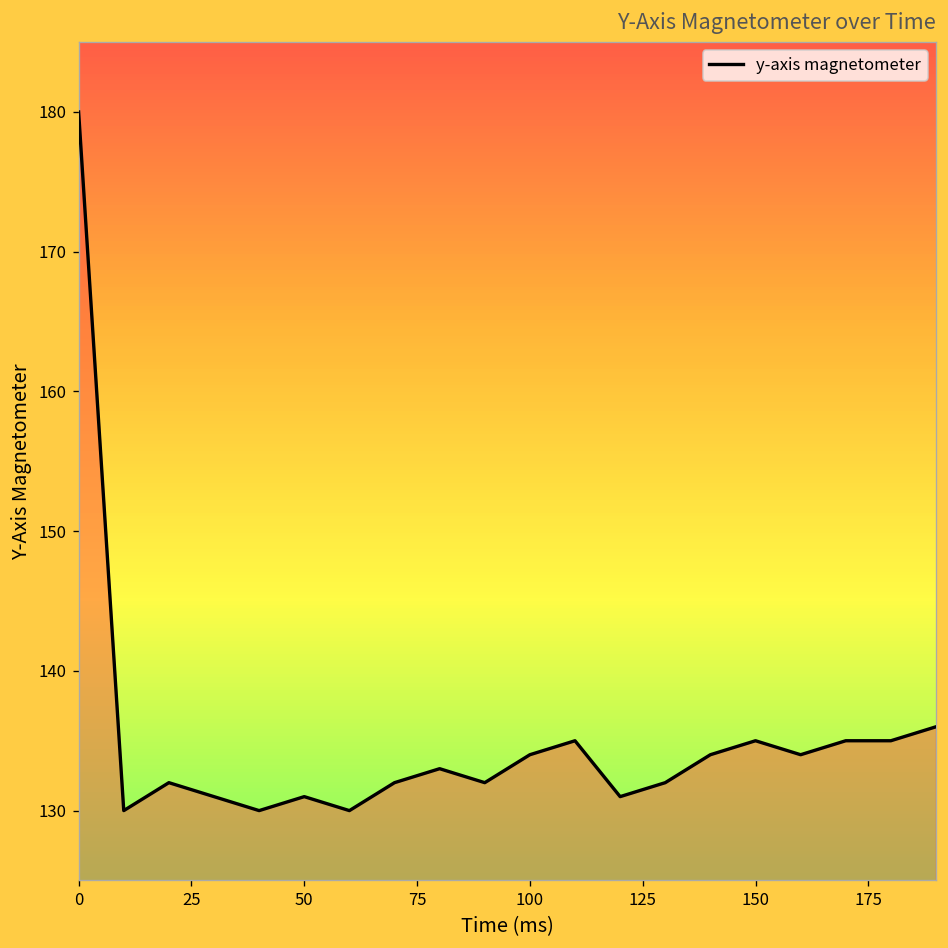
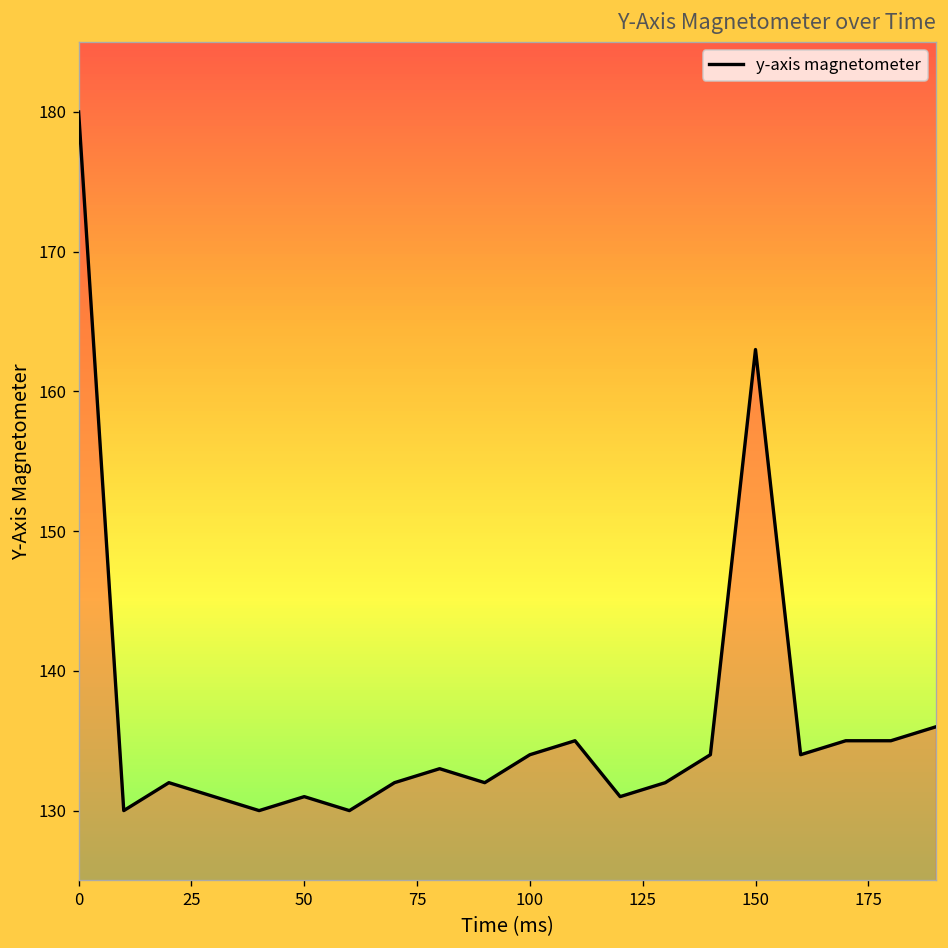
  {
    "0": 180,
    "50": 131,
    "100": 134,
-   "150": 135
+   "150": 163
  }
